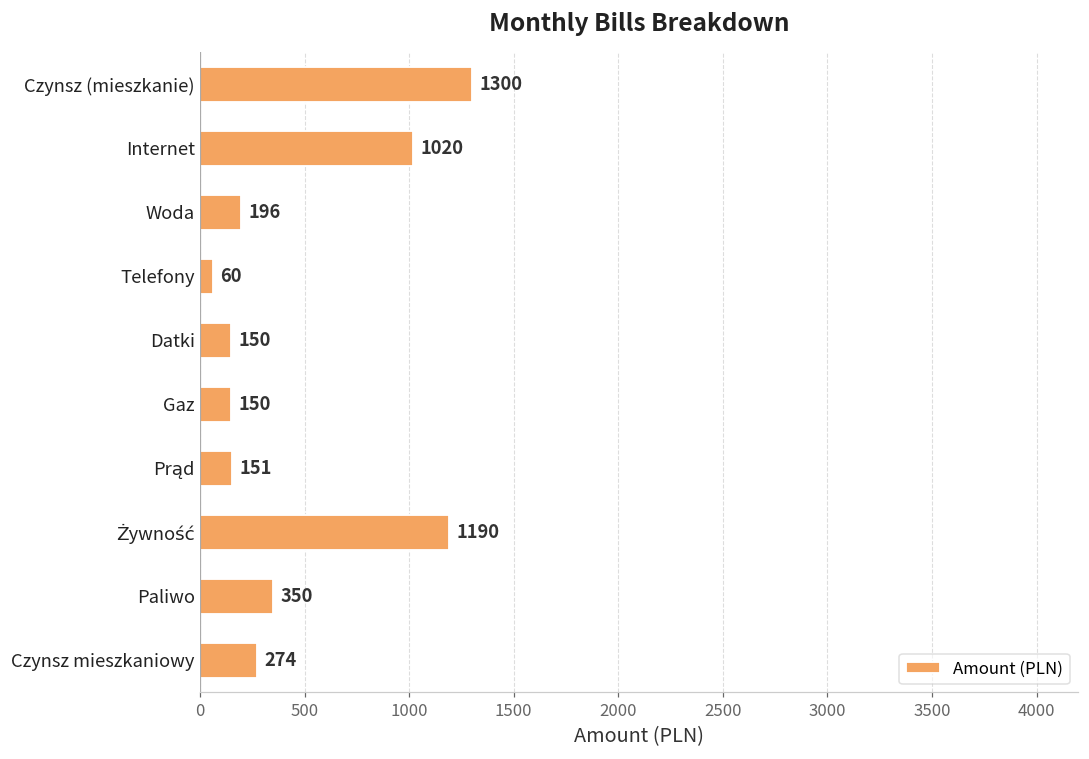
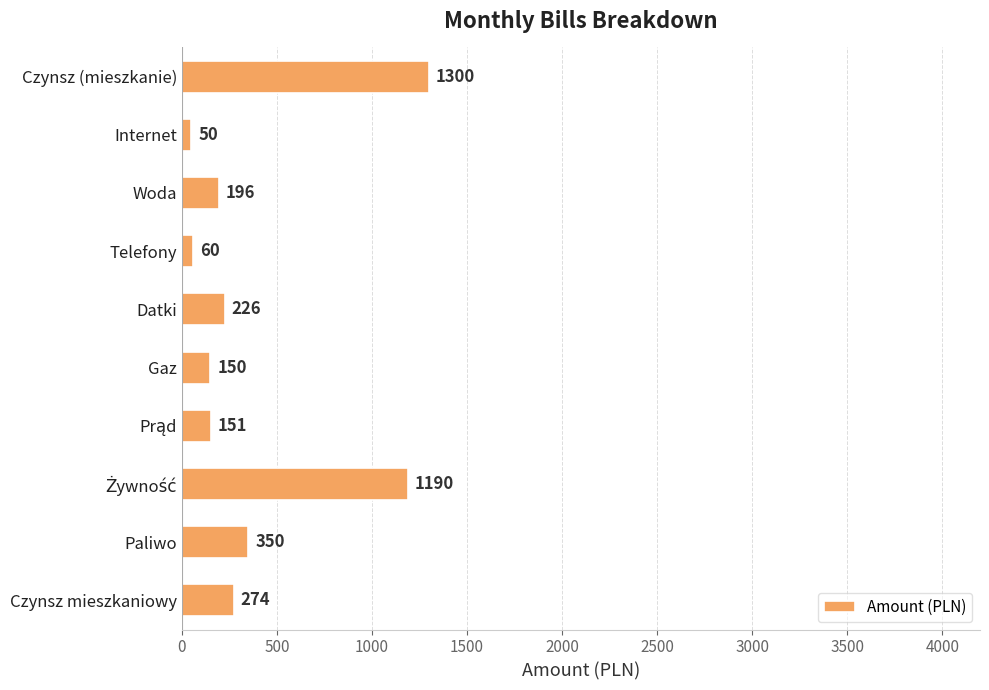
  {
    "Czynsz (mieszkanie)": 1300,
-   "Internet": 1020,
+   "Internet": 50,
    "Woda": 196,
    "Telefony": 60,
-   "Datki": 150,
+   "Datki": 226,
    "Gaz": 150,
    "Prąd": 151,
    "Żywność": 1190,
    "Paliwo": 350,
    "Czynsz mieszkaniowy": 274
  }
